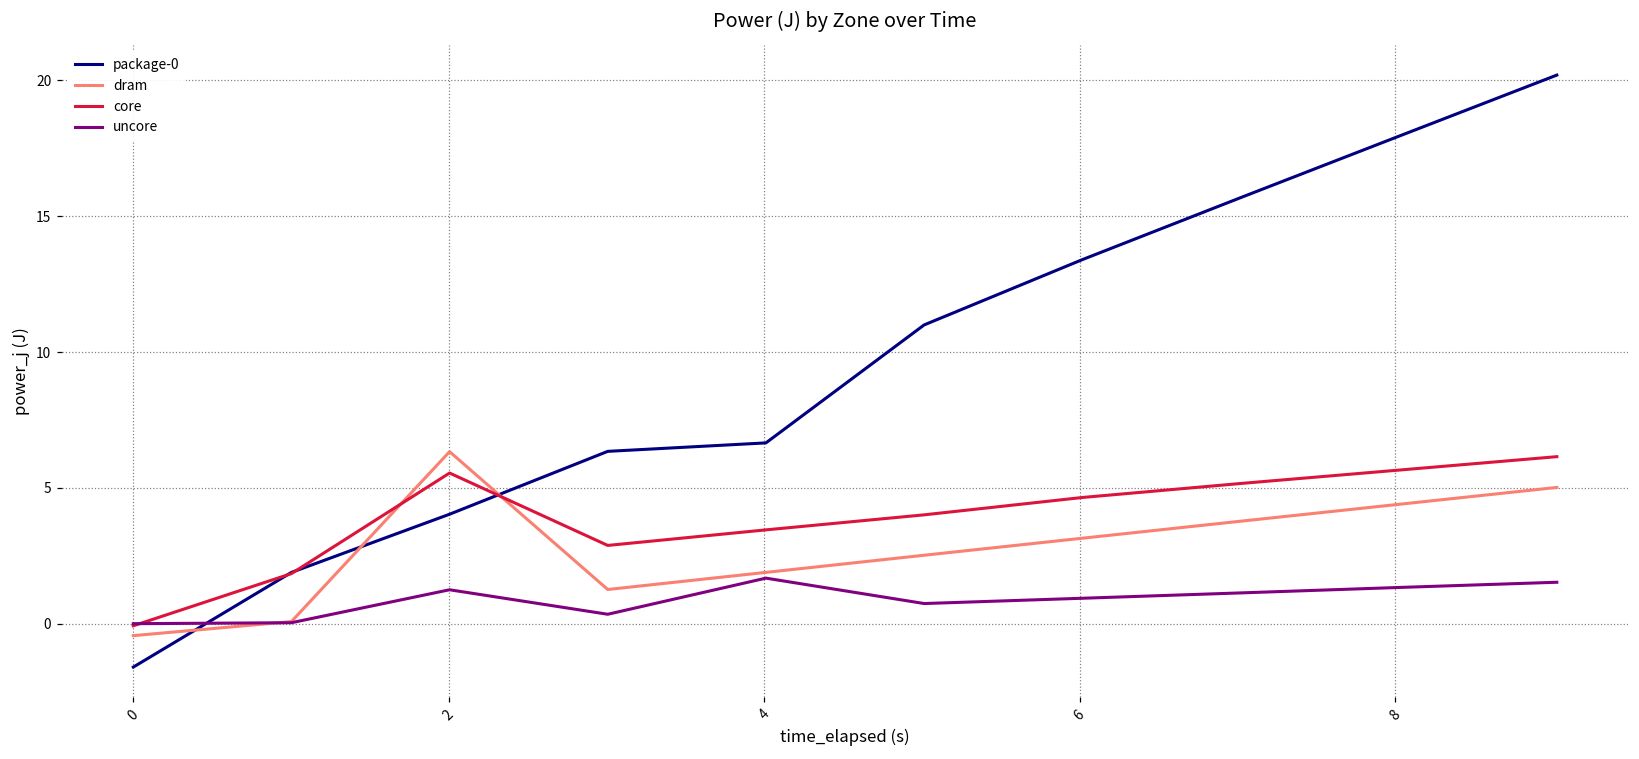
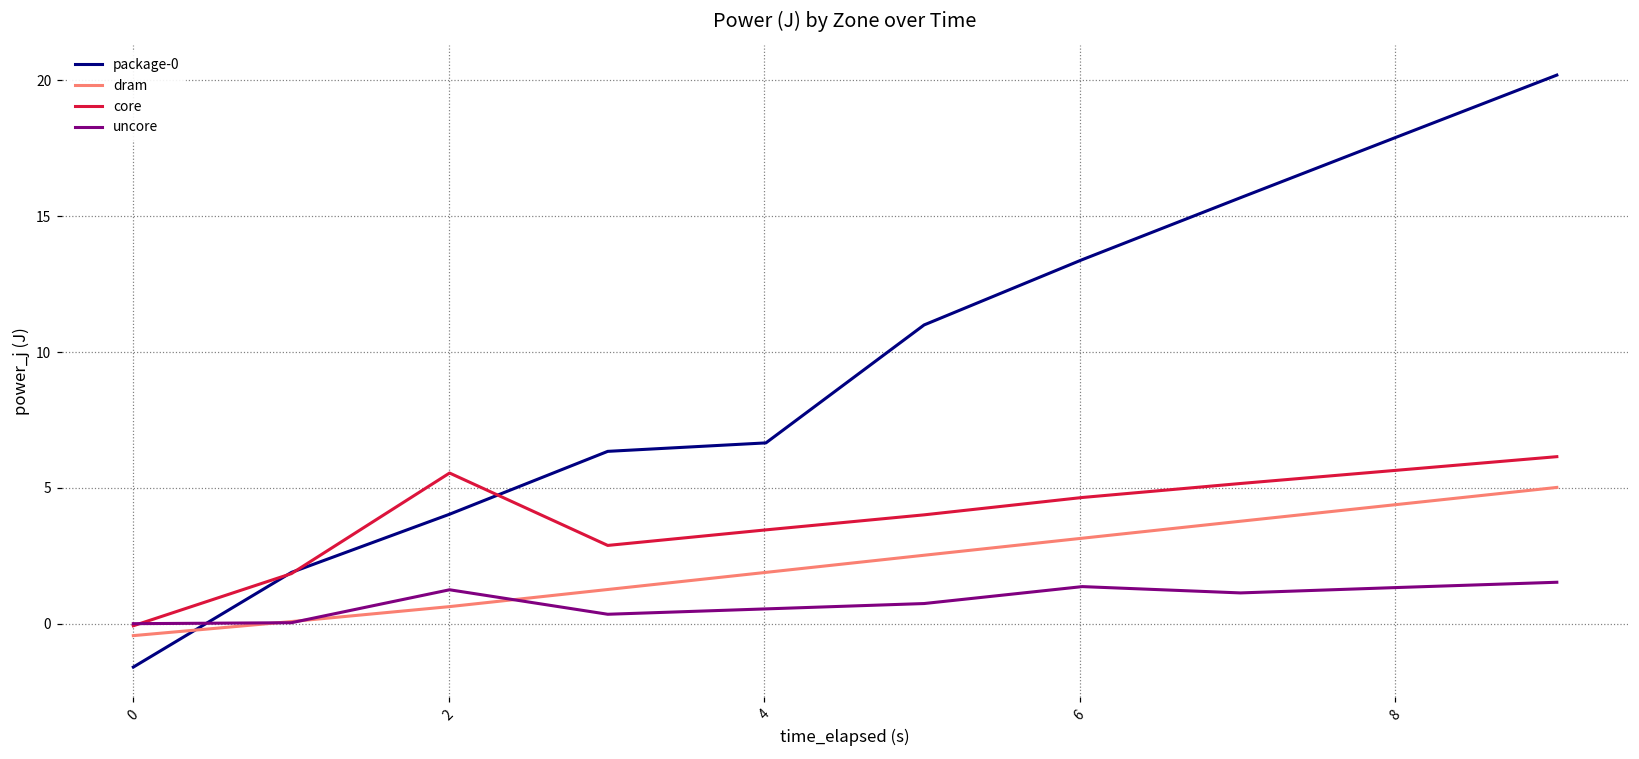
  {
    "package-0": {
      "0": -1.6,
      "2": 4.0,
      "4": 6.7,
      "6": 13.4
    },
    "dram": {
      "0": -0.4,
-     "2": 6.3,
+     "2": 0.6,
      "4": 1.9,
      "6": 3.1
    },
    "core": {
      "2": 5.5,
      "4": 3.5,
      "6": 4.6
    },
    "uncore": {
      "2": 1.2,
-     "4": 1.7,
-     "6": 0.9
+     "4": 0.5,
+     "6": 1.4
    }
  }
